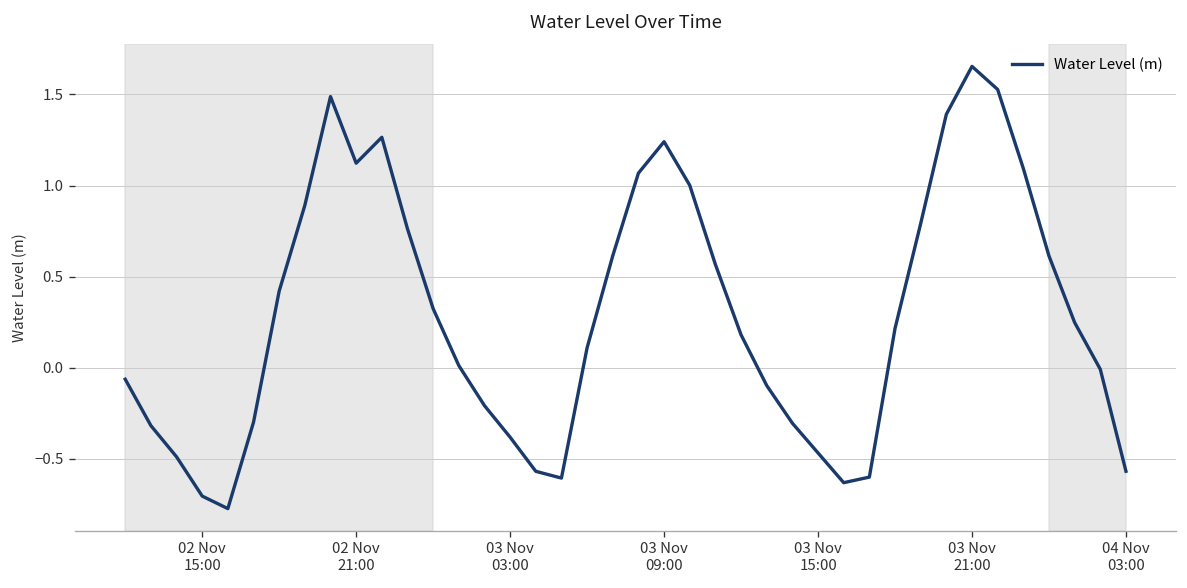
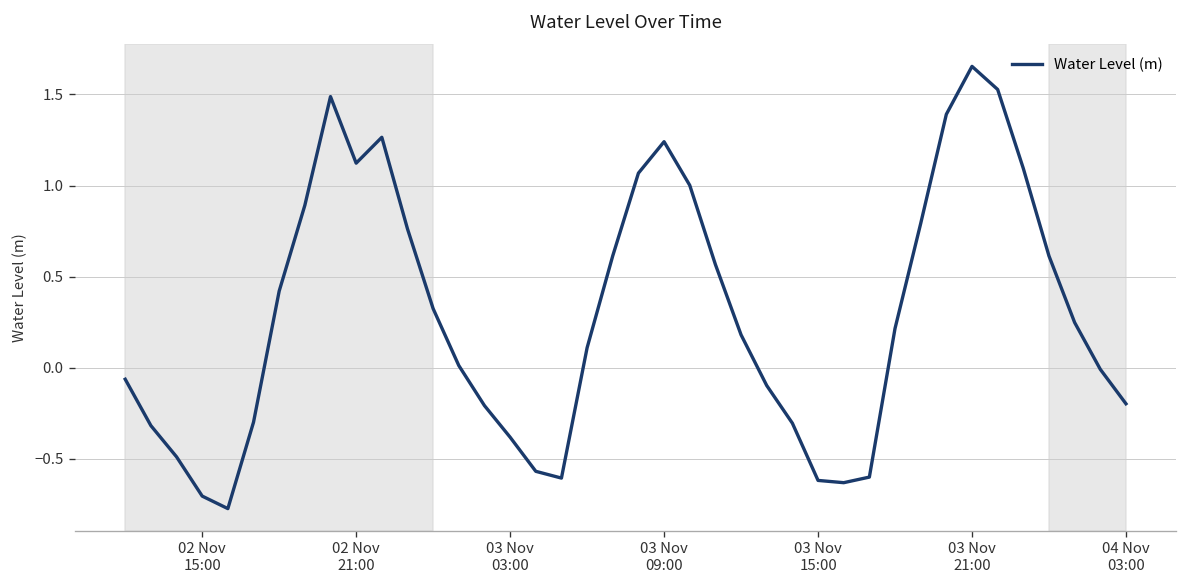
  {
    "02 Nov 15:00": -0.70,
    "02 Nov 21:00": 1.12,
    "03 Nov 03:00": -0.38,
    "03 Nov 09:00": 1.24,
-   "03 Nov 15:00": -0.47,
+   "03 Nov 15:00": -0.62,
    "03 Nov 21:00": 1.65,
-   "04 Nov 03:00": -0.57
+   "04 Nov 03:00": -0.20
  }
